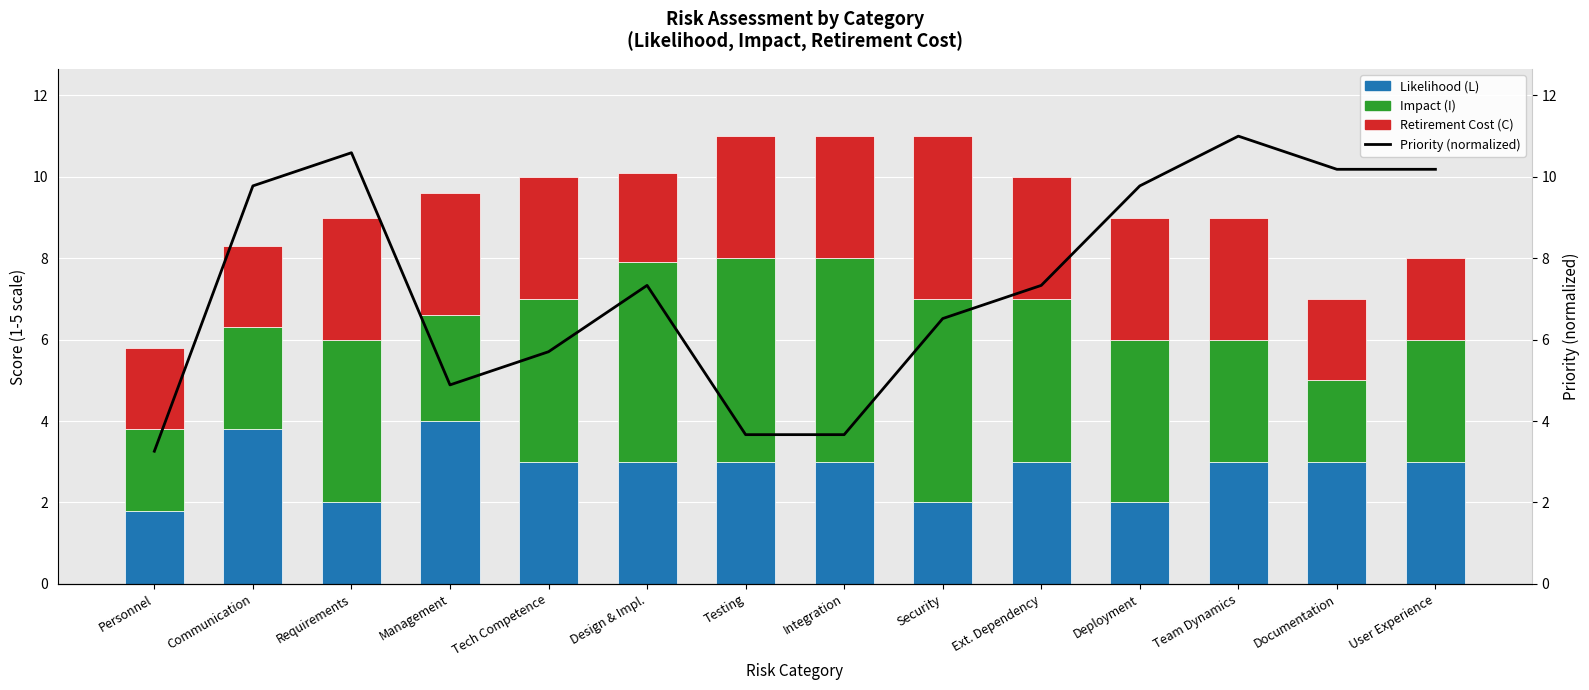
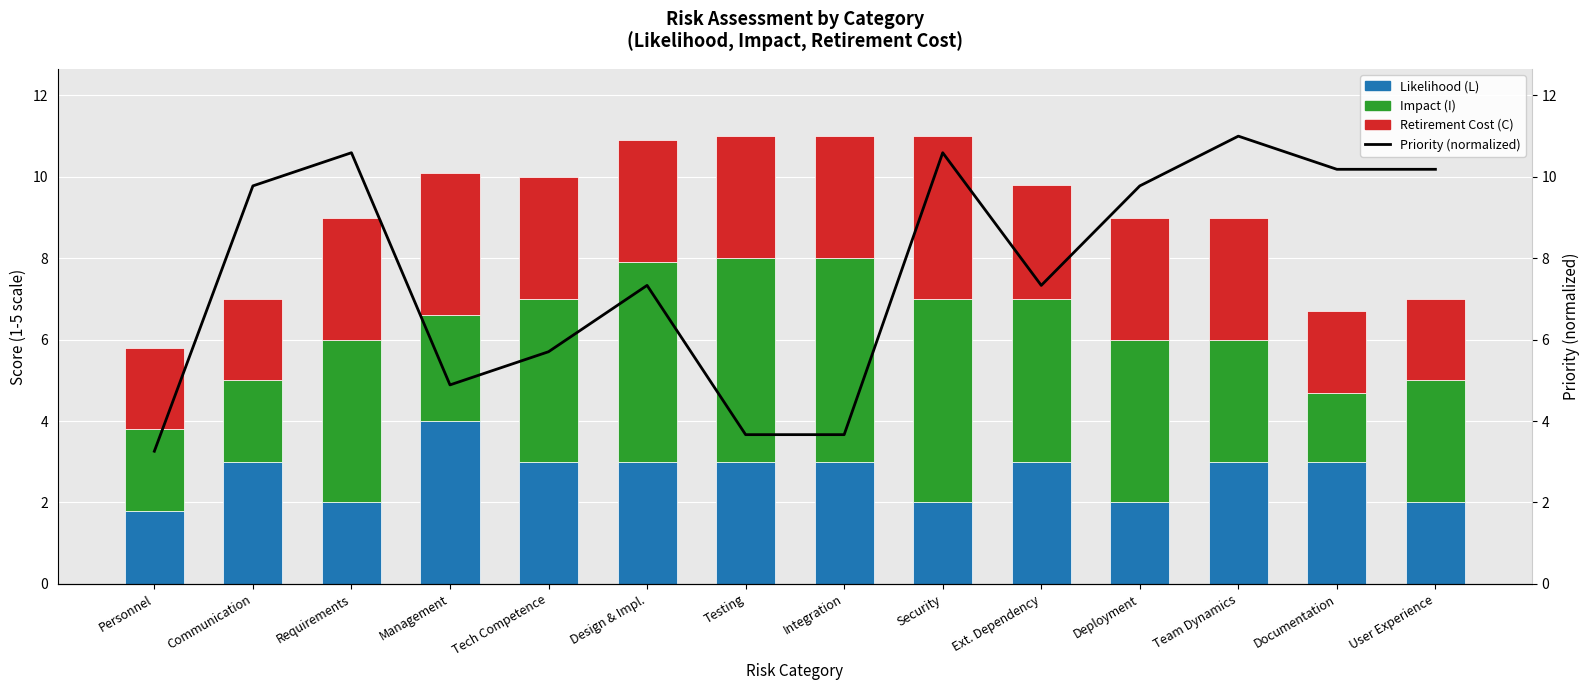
  {
    "Likelihood (L)": {
      "Personnel": 1.8,
-     "Communication": 3.8,
+     "Communication": 3.0,
      "Requirements": 2.0,
      "Management": 4.0,
      "Tech Competence": 3.0,
      "Design & Impl.": 3.0,
      "Testing": 3.0,
      "Integration": 3.0,
      "Security": 2.0,
      "Ext. Dependency": 3.0,
      "Deployment": 2.0,
      "Team Dynamics": 3.0,
      "Documentation": 3.0,
-     "User Experience": 3
+     "User Experience": 2
    },
    "Impact (I)": {
      "Personnel": 2.0,
-     "Communication": 2.5,
+     "Communication": 2.0,
      "Requirements": 4.0,
      "Management": 2.6,
      "Tech Competence": 4.0,
      "Design & Impl.": 4.9,
      "Testing": 5.0,
      "Integration": 5.0,
      "Security": 5.0,
      "Ext. Dependency": 4.0,
      "Deployment": 4.0,
      "Team Dynamics": 3.0,
-     "Documentation": 2.0,
+     "Documentation": 1.7,
      "User Experience": 3.0
    },
    "Retirement Cost (C)": {
      "Personnel": 2.0,
      "Communication": 2.0,
      "Requirements": 3.0,
-     "Management": 3.0,
+     "Management": 3.5,
      "Tech Competence": 3.0,
-     "Design & Impl.": 2.2,
+     "Design & Impl.": 3.0,
      "Testing": 3.0,
      "Integration": 3.0,
      "Security": 4.0,
-     "Ext. Dependency": 3.0,
+     "Ext. Dependency": 2.8,
      "Deployment": 3.0,
      "Team Dynamics": 3.0,
      "Documentation": 2.0,
      "User Experience": 2.0
    },
    "Priority (normalized)": {
      "Personnel": 3.3,
      "Communication": 9.8,
      "Requirements": 10.6,
      "Management": 4.9,
      "Tech Competence": 5.7,
      "Design & Impl.": 7.3,
      "Testing": 3.7,
      "Integration": 3.7,
-     "Security": 6.5,
+     "Security": 10.6,
      "Ext. Dependency": 7.3,
      "Deployment": 9.8,
      "Team Dynamics": 11.0,
      "Documentation": 10.2,
      "User Experience": 10.2
    }
  }
